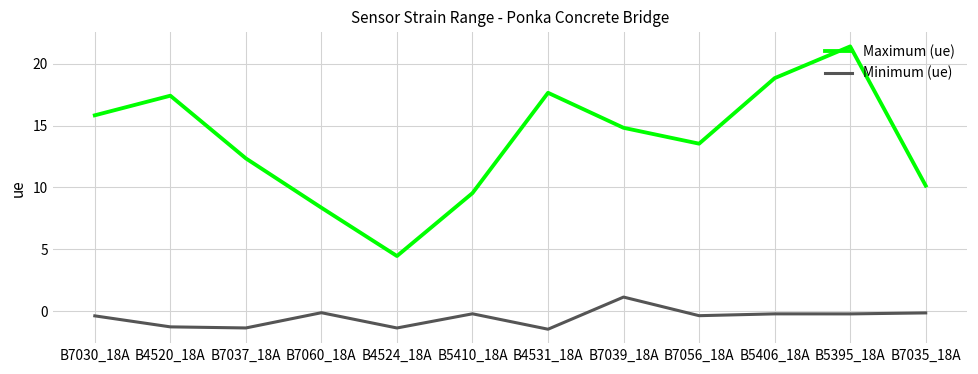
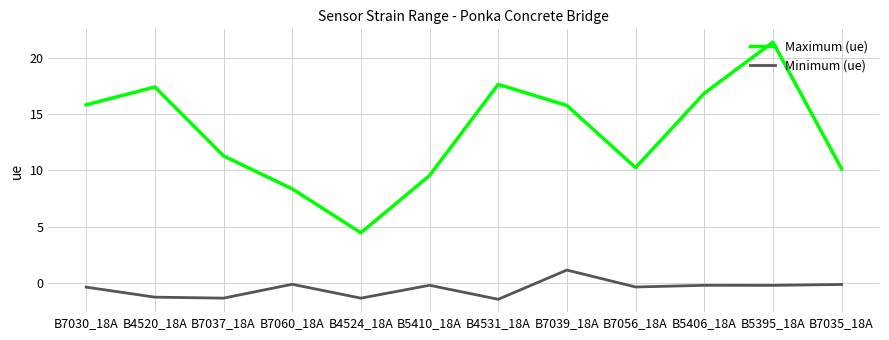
  {
    "Maximum (ue)": {
      "B7030_18A": 15.8,
      "B4520_18A": 17.4,
-     "B7037_18A": 12.3,
+     "B7037_18A": 11.3,
      "B7060_18A": 8.4,
      "B4524_18A": 4.5,
      "B5410_18A": 9.5,
      "B4531_18A": 17.7,
-     "B7039_18A": 14.8,
-     "B7056_18A": 13.5,
-     "B5406_18A": 18.8,
+     "B7039_18A": 15.8,
+     "B7056_18A": 10.2,
+     "B5406_18A": 16.9,
      "B5395_18A": 21.4,
      "B7035_18A": 10.1
    },
    "Minimum (ue)": {
      "B7030_18A": -0.4,
      "B4520_18A": -1.3,
      "B7037_18A": -1.4,
      "B7060_18A": -0.1,
      "B4524_18A": -1.4,
      "B5410_18A": -0.2,
      "B4531_18A": -1.5,
      "B7039_18A": 1.1,
      "B7056_18A": -0.4,
      "B5406_18A": -0.2,
      "B5395_18A": -0.2,
      "B7035_18A": -0.1
    }
  }
